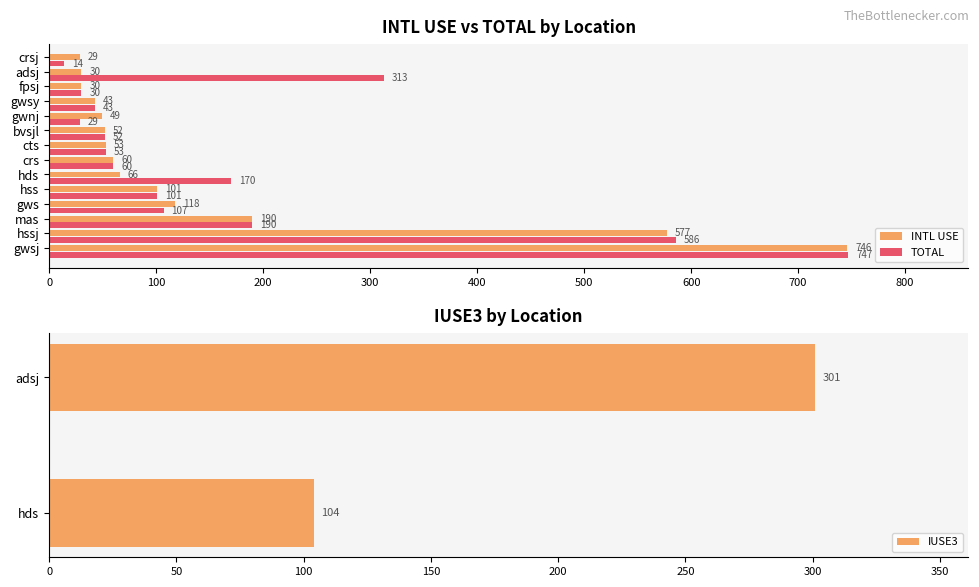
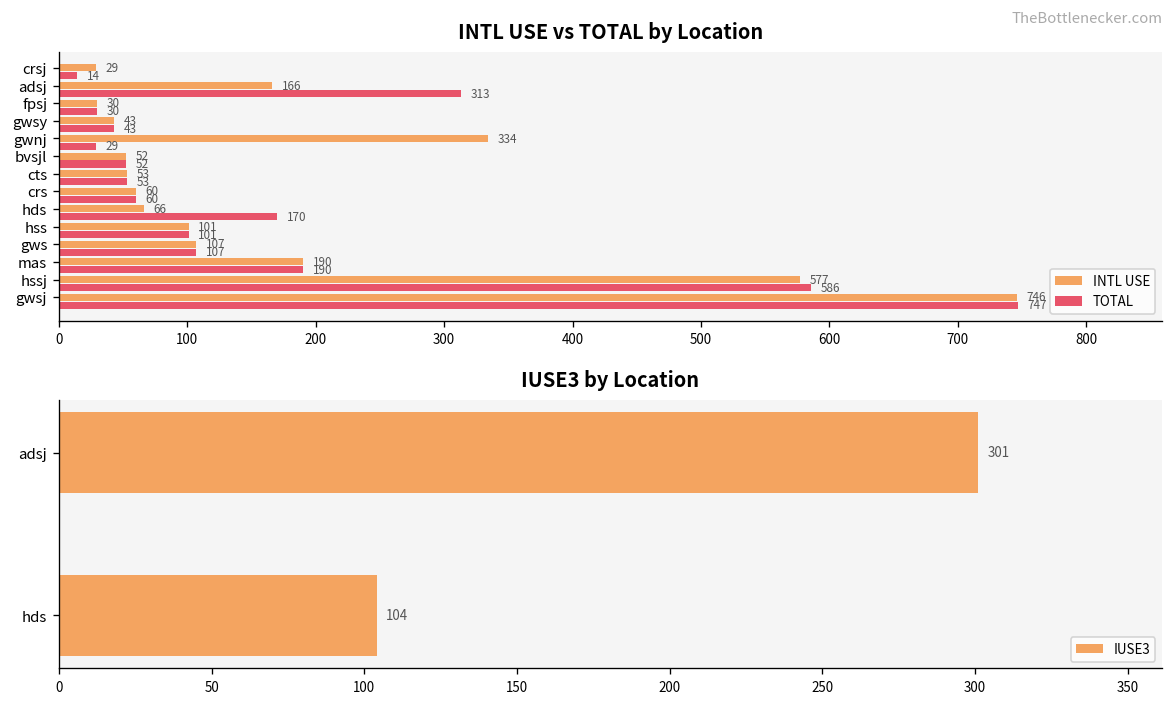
  {
    "INTL USE vs TOTAL by Location": {
      "INTL USE": {
        "crsj": 29,
-       "adsj": 30,
-       "gwnj": 49,
+       "adsj": 166,
+       "gwnj": 334,
        "hds": 66,
-       "gws": 118,
+       "gws": 107,
        "hssj": 577
      },
      "TOTAL": {
        "crsj": 14,
        "adsj": 313,
        "gwnj": 29,
        "hds": 170,
        "gws": 107,
        "hssj": 586
      }
    },
    "IUSE3 by Location": {
      "adsj": 301,
      "hds": 104
    }
  }
